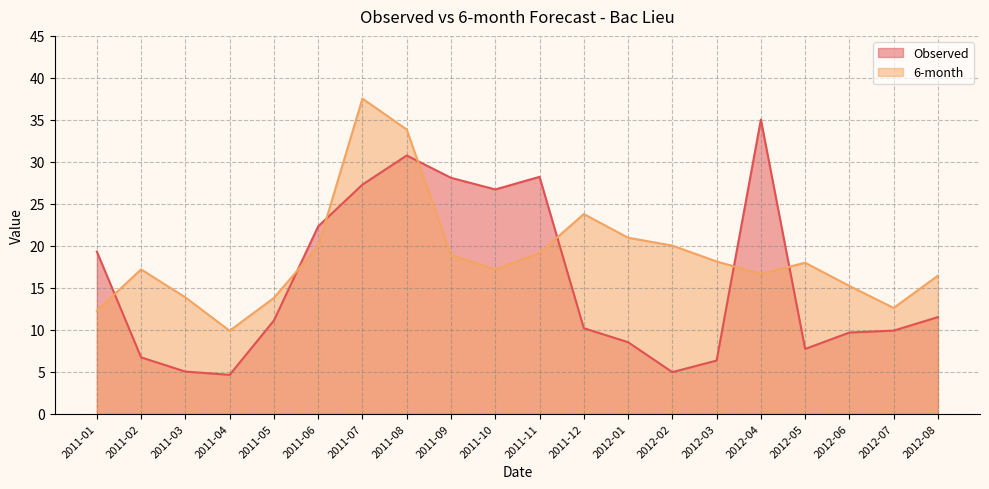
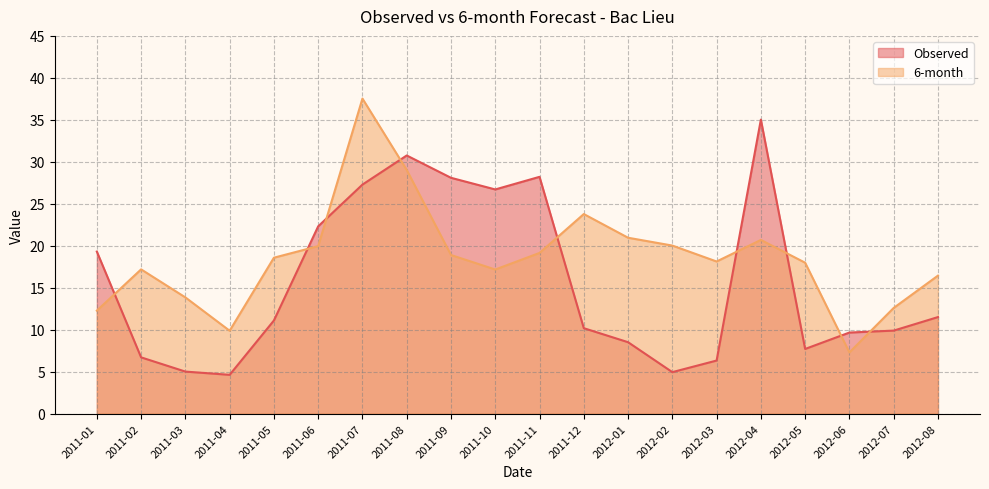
  {
    "Observed": {
      "2011-01": 19,
      "2011-02": 7,
      "2011-03": 5,
      "2011-04": 5,
      "2011-05": 11,
      "2011-06": 22,
      "2011-07": 27,
      "2011-08": 31,
      "2011-09": 28,
      "2011-10": 27,
      "2011-11": 28,
      "2011-12": 10,
      "2012-01": 9,
      "2012-02": 5,
      "2012-03": 6,
      "2012-04": 35,
      "2012-05": 8,
      "2012-06": 10,
      "2012-07": 10,
      "2012-08": 12
    },
    "6-month": {
      "2011-01": 12,
      "2011-02": 17,
      "2011-03": 14,
      "2011-04": 10,
-     "2011-05": 14,
+     "2011-05": 19,
      "2011-06": 20,
      "2011-07": 38,
-     "2011-08": 34,
+     "2011-08": 29,
      "2011-09": 19,
      "2011-10": 17,
      "2011-11": 19,
      "2011-12": 24,
      "2012-01": 21,
      "2012-02": 20,
      "2012-03": 18,
-     "2012-04": 17,
+     "2012-04": 21,
      "2012-05": 18,
-     "2012-06": 15,
+     "2012-06": 7,
      "2012-07": 13,
      "2012-08": 16
    }
  }
